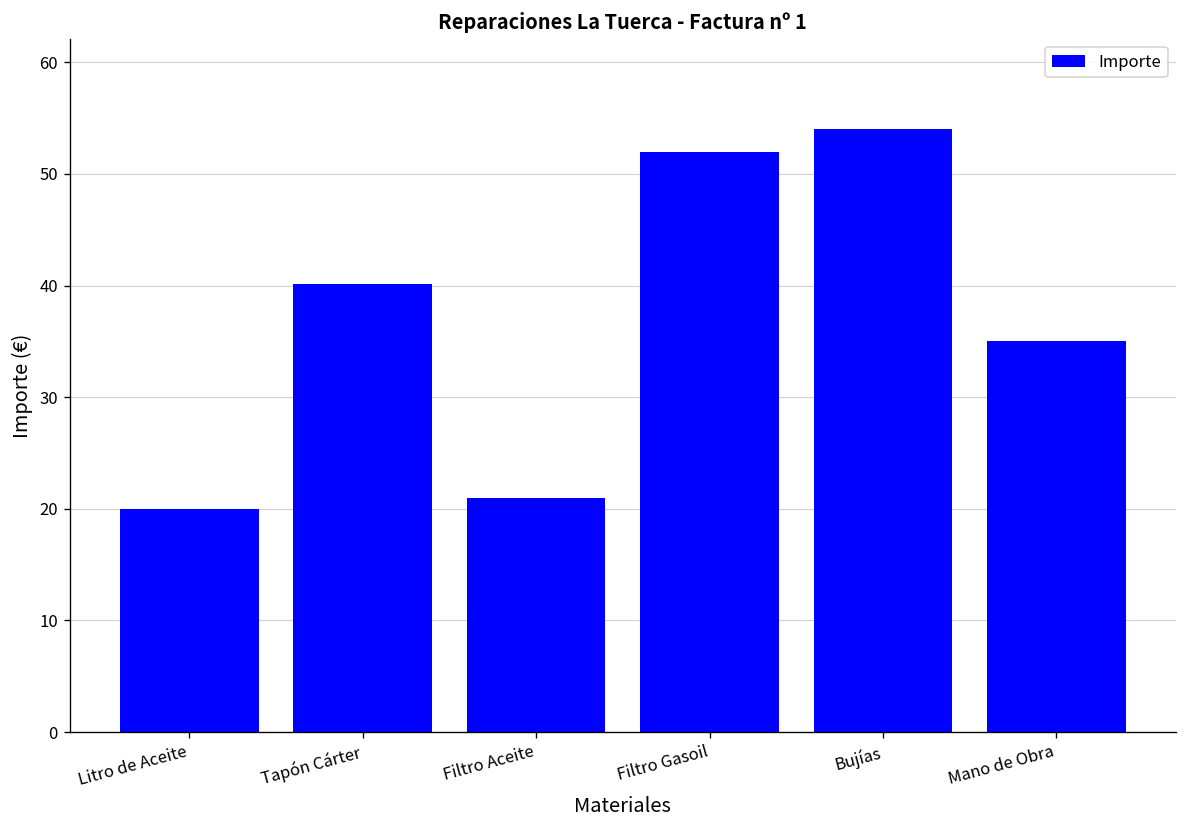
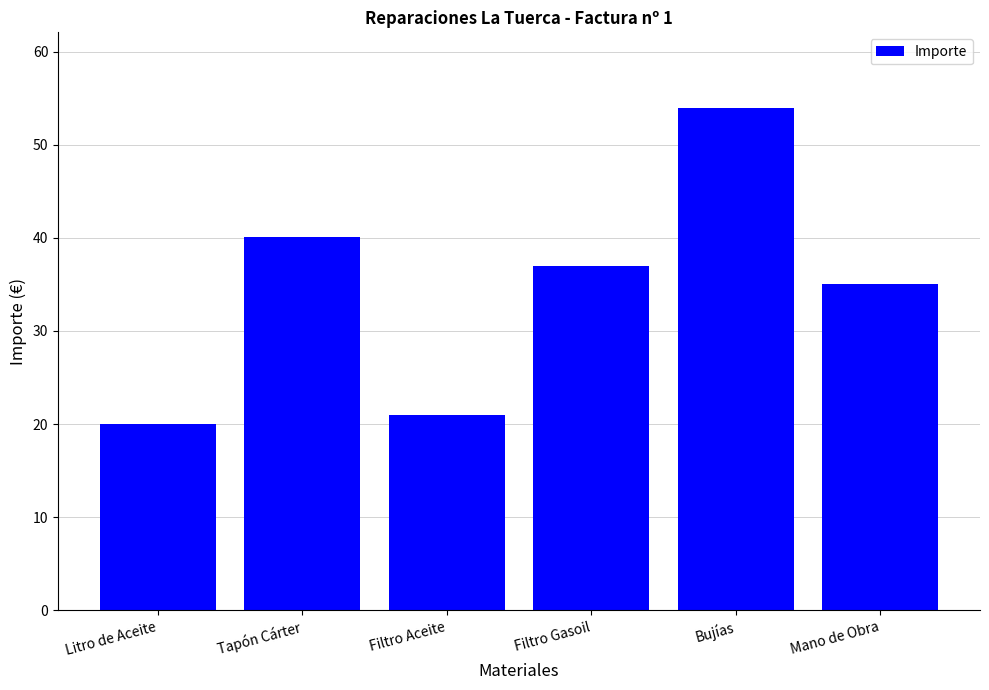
  {
    "Litro de Aceite": 20,
    "Tapón Cárter": 40,
    "Filtro Aceite": 21,
-   "Filtro Gasoil": 52,
+   "Filtro Gasoil": 37,
    "Bujías": 54,
    "Mano de Obra": 35
  }
